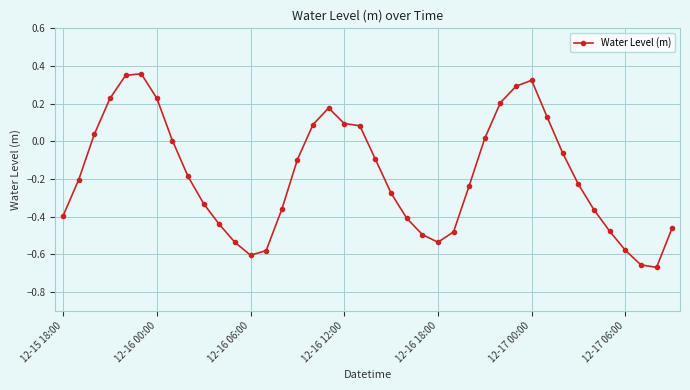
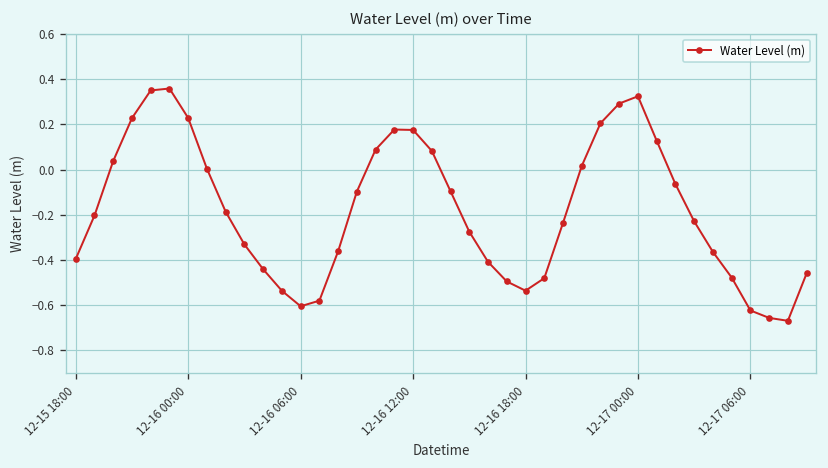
  {
    "12-15 18:00": -0.40,
    "12-16 00:00": 0.23,
    "12-16 06:00": -0.60,
-   "12-16 12:00": 0.09,
+   "12-16 12:00": 0.18,
    "12-16 18:00": -0.54,
    "12-17 00:00": 0.32,
-   "12-17 06:00": -0.58
+   "12-17 06:00": -0.62
  }
